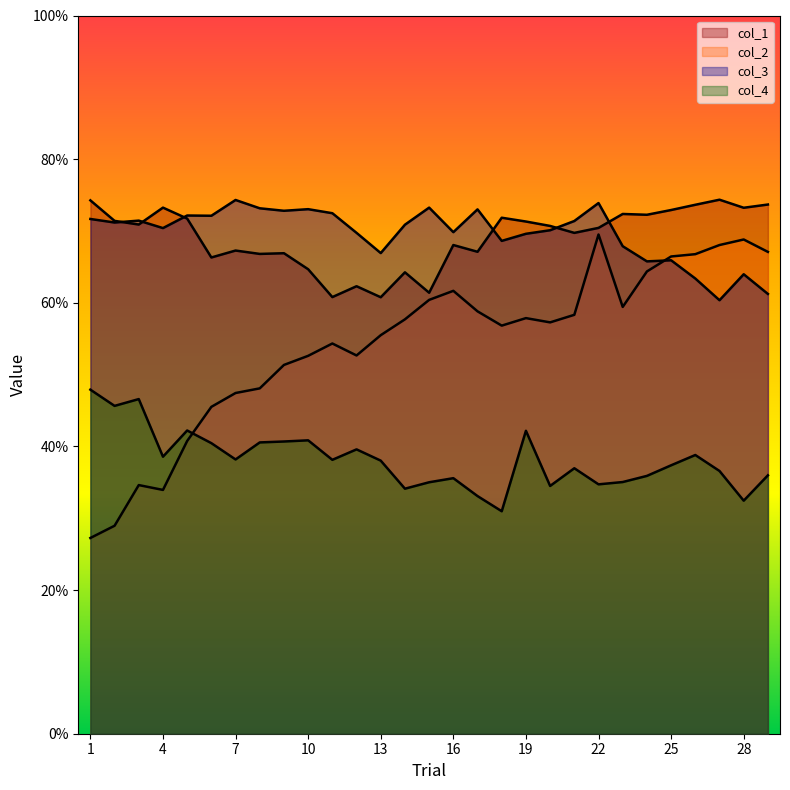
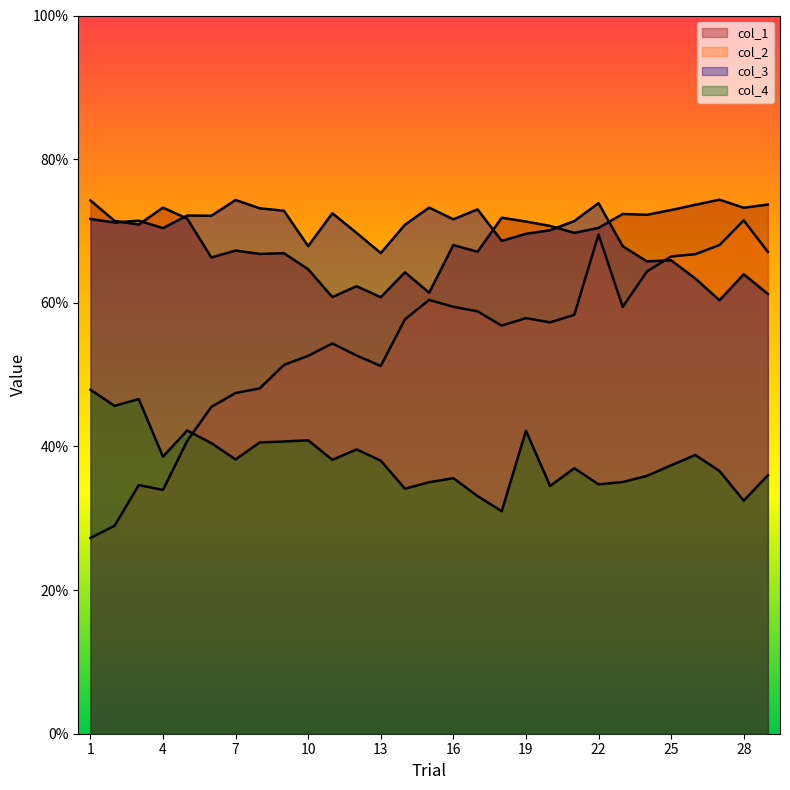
  {
    "col_1": {
      "1": "74%",
      "4": "73%",
      "7": "67%",
      "10": "65%",
      "13": "61%",
      "16": "68%",
      "19": "71%",
      "22": "70%",
      "25": "73%",
      "28": "73%"
    },
    "col_2": {
      "1": "27%",
      "4": "34%",
      "7": "47%",
      "10": "53%",
-     "13": "55%",
-     "16": "62%",
+     "13": "51%",
+     "16": "59%",
      "19": "58%",
      "22": "70%",
      "25": "66%",
-     "28": "69%"
+     "28": "71%"
    },
    "col_3": {
      "1": "72%",
      "4": "70%",
      "7": "74%",
-     "10": "73%",
+     "10": "68%",
      "13": "67%",
-     "16": "70%",
+     "16": "72%",
      "19": "70%",
      "22": "74%",
      "25": "66%",
      "28": "64%"
    },
    "col_4": {
      "1": "48%",
      "4": "39%",
      "7": "38%",
      "10": "41%",
      "13": "38%",
      "16": "36%",
      "19": "42%",
      "22": "35%",
      "25": "37%",
      "28": "32%"
    }
  }
